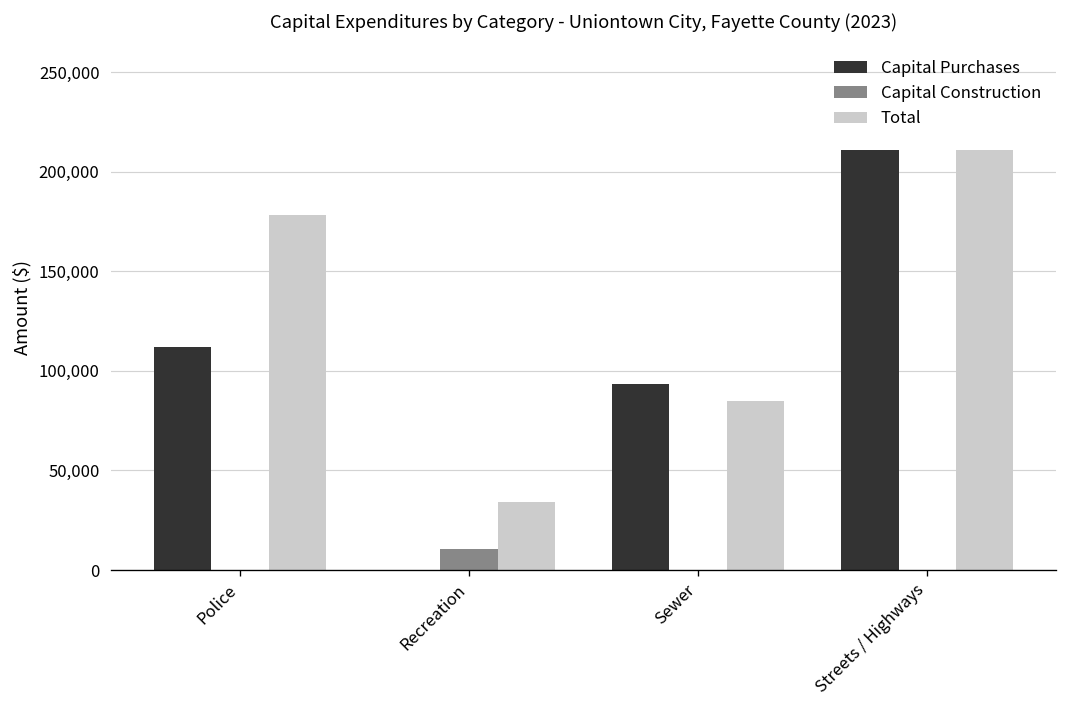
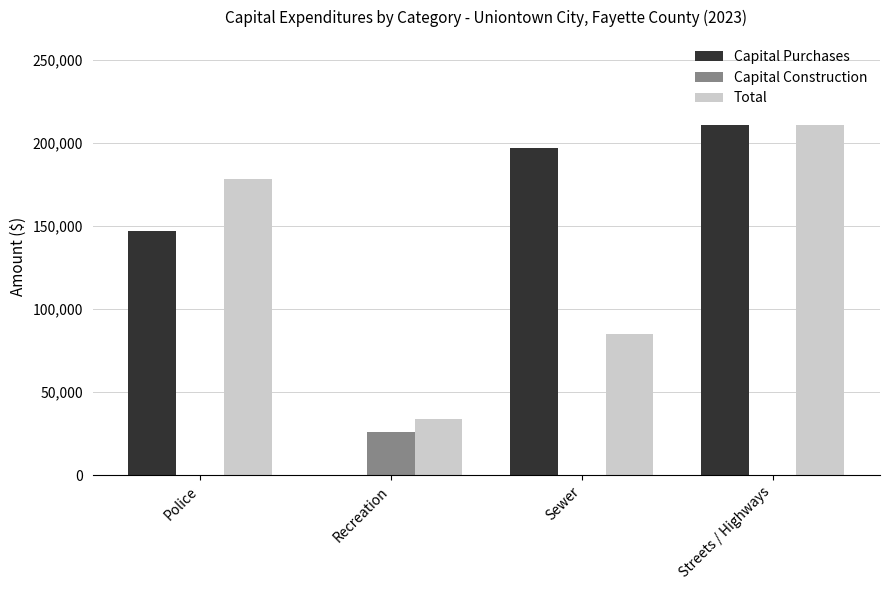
  {
    "Capital Purchases": {
-     "Police": "112,000",
+     "Police": "147,000",
      "Recreation": "0",
-     "Sewer": "93,000",
+     "Sewer": "197,000",
      "Streets / Highways": "211,000"
    },
    "Capital Construction": {
      "Police": "0",
-     "Recreation": "11,000",
+     "Recreation": "26,000",
      "Sewer": "0",
      "Streets / Highways": "0"
    },
    "Total": {
      "Police": "178,000",
      "Recreation": "34,000",
      "Sewer": "85,000",
      "Streets / Highways": "211,000"
    }
  }
